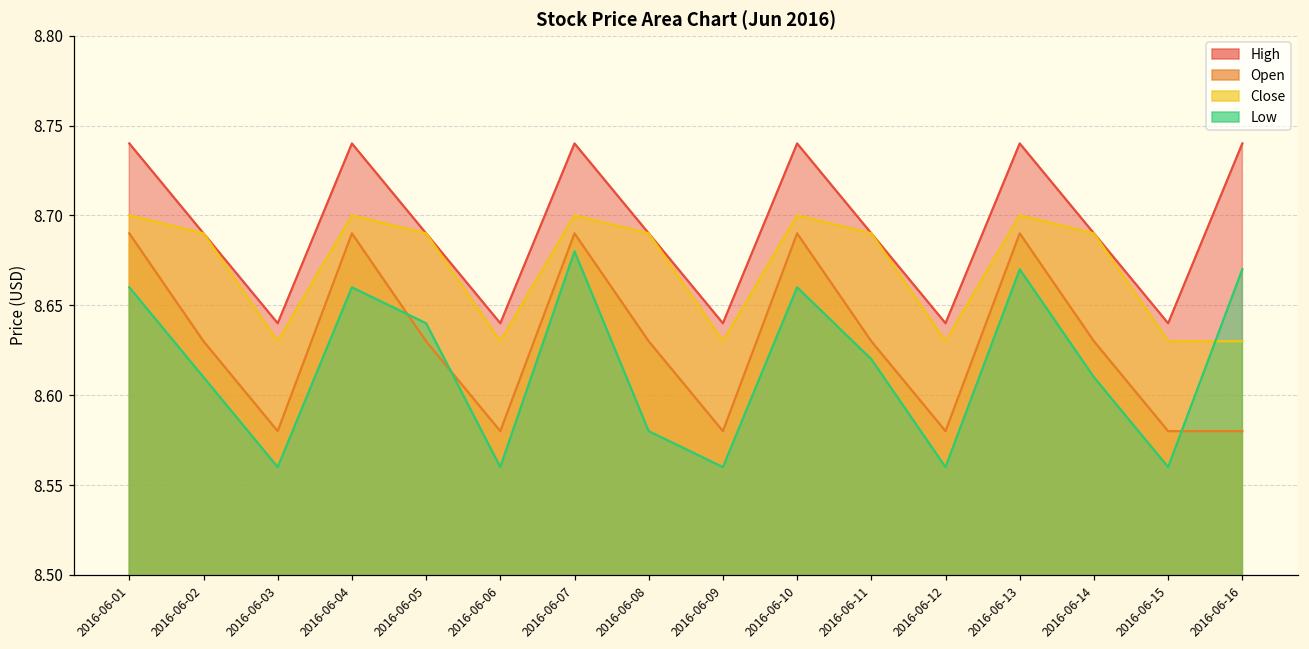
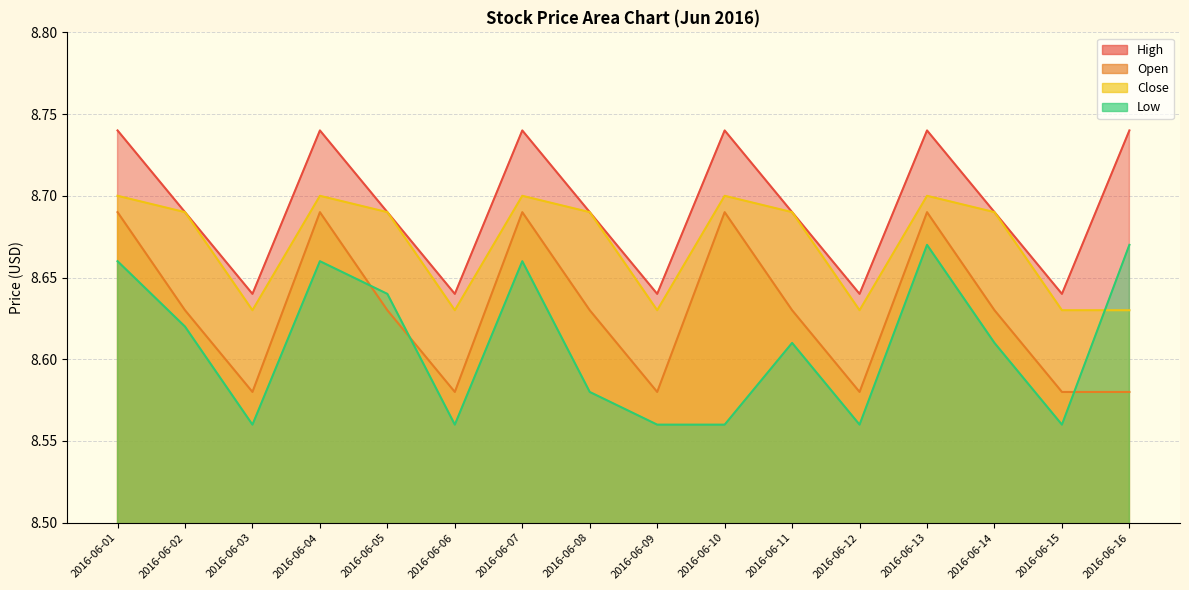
  {
    "Low": {
      "2016-06-01": 8.66,
-     "2016-06-02": 8.61,
+     "2016-06-02": 8.62,
      "2016-06-03": 8.56,
      "2016-06-04": 8.66,
      "2016-06-05": 8.64,
      "2016-06-06": 8.56,
-     "2016-06-07": 8.68,
+     "2016-06-07": 8.66,
      "2016-06-08": 8.58,
      "2016-06-09": 8.56,
-     "2016-06-10": 8.66,
-     "2016-06-11": 8.62,
+     "2016-06-10": 8.56,
+     "2016-06-11": 8.61,
      "2016-06-12": 8.56,
      "2016-06-13": 8.67,
      "2016-06-14": 8.61,
      "2016-06-15": 8.56,
      "2016-06-16": 8.67
    }
  }
